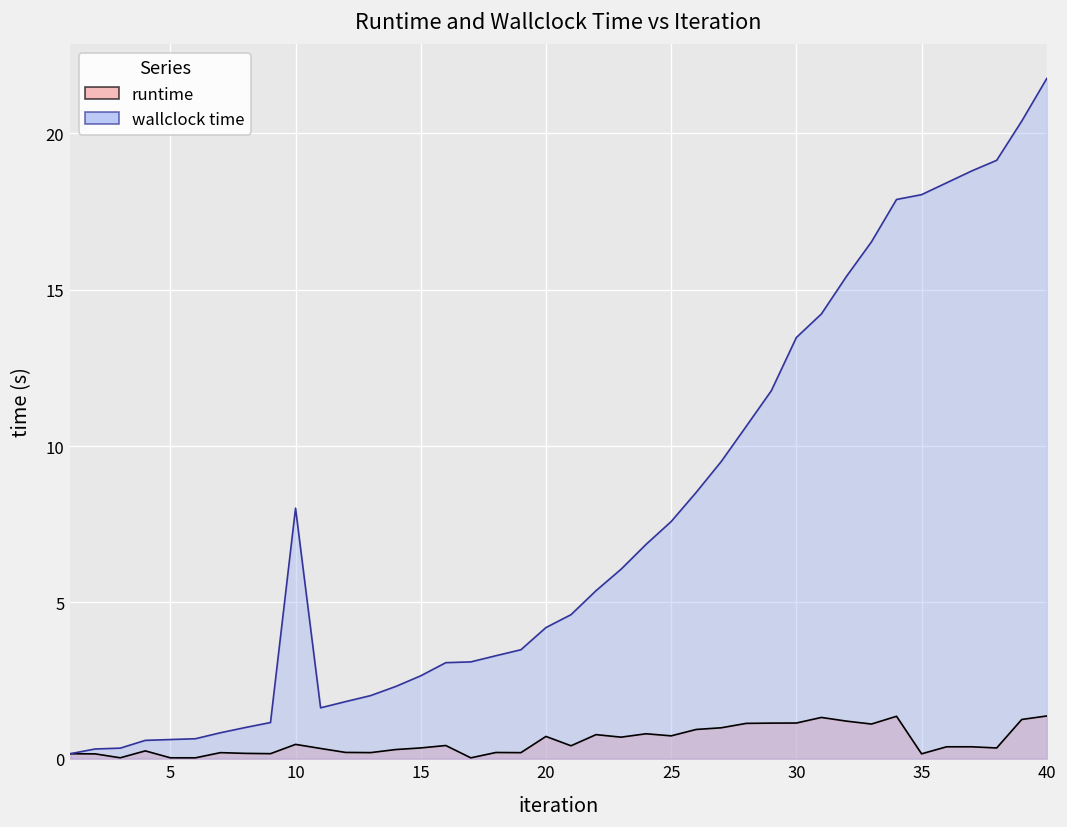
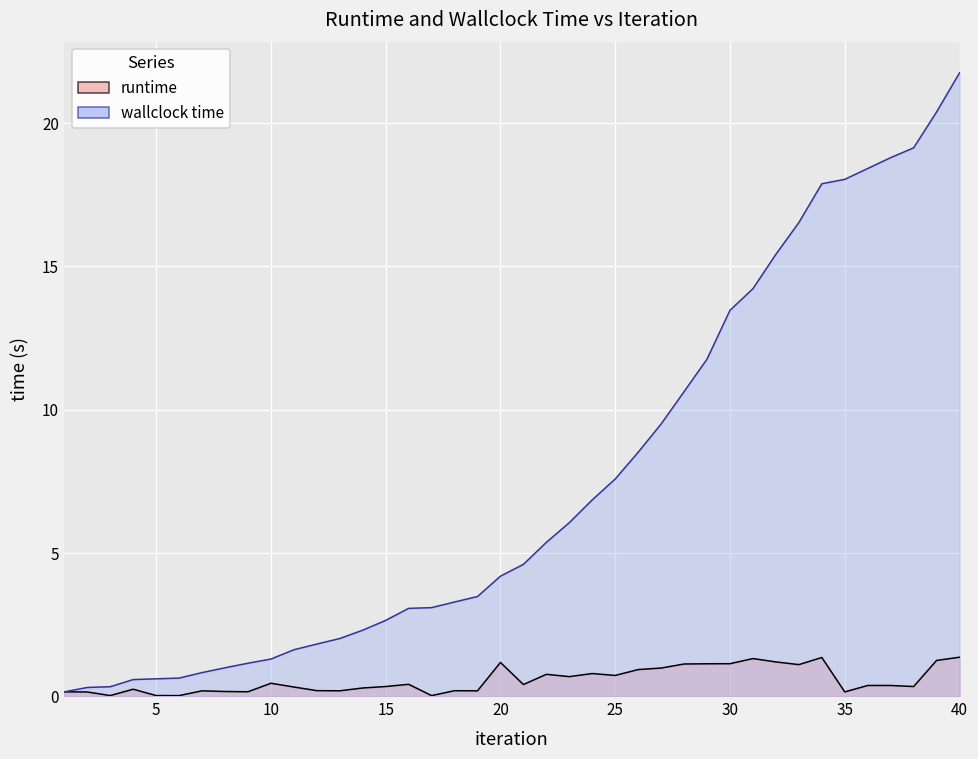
  {
    "runtime": {
      "5": 0.0,
      "10": 0.5,
      "15": 0.3,
-     "20": 0.7,
+     "20": 1.2,
      "25": 0.7,
      "30": 1.1,
      "35": 0.2,
      "40": 1.4
    },
    "wallclock time": {
      "5": 0.6,
-     "10": 8.0,
+     "10": 1.3,
      "15": 2.6,
      "20": 4.2,
      "25": 7.6,
      "30": 13.5,
      "35": 18.0,
      "40": 21.8
    }
  }
